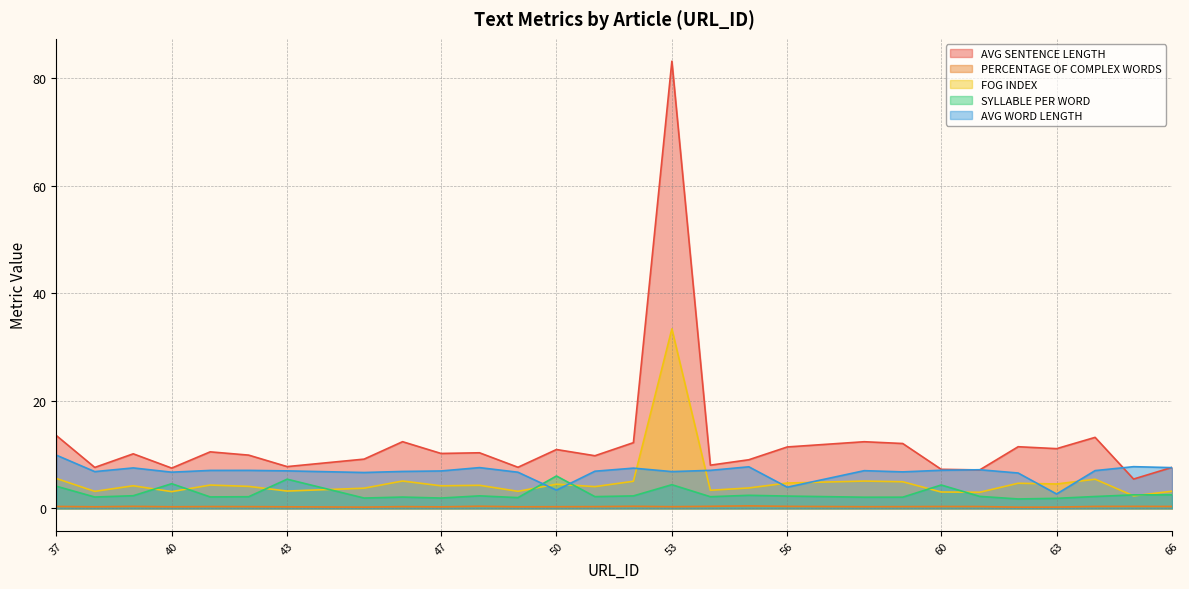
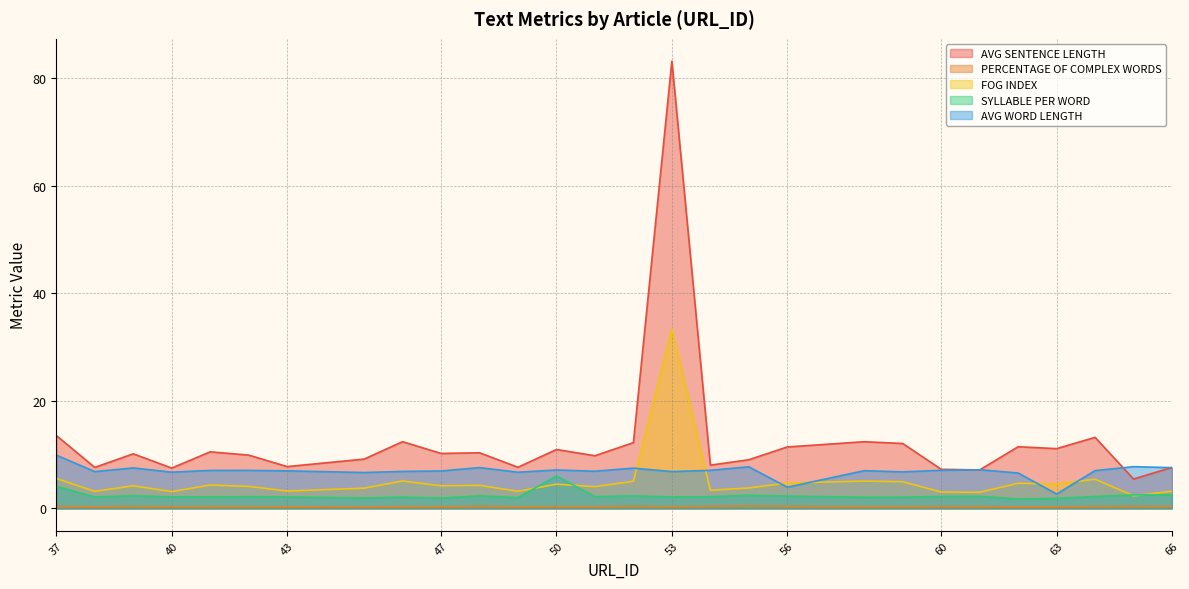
  {
    "SYLLABLE PER WORD": {
      "37": 4,
-     "40": 5,
-     "43": 5,
+     "40": 2,
+     "43": 2,
      "47": 2,
      "50": 6,
-     "53": 4,
+     "53": 2,
      "56": 2,
-     "60": 4,
+     "60": 2,
      "63": 2,
      "66": 3
    },
    "AVG WORD LENGTH": {
      "37": 10,
      "40": 7,
      "43": 7,
      "47": 7,
-     "50": 3,
+     "50": 7,
      "53": 7,
      "56": 4,
      "63": 3
    }
  }
